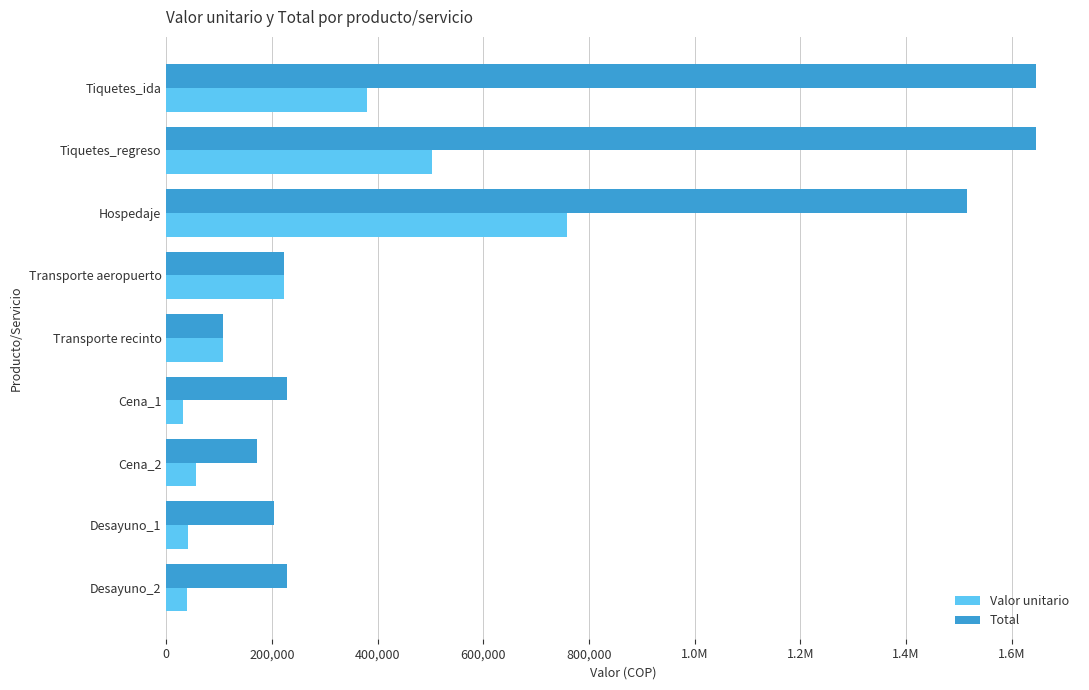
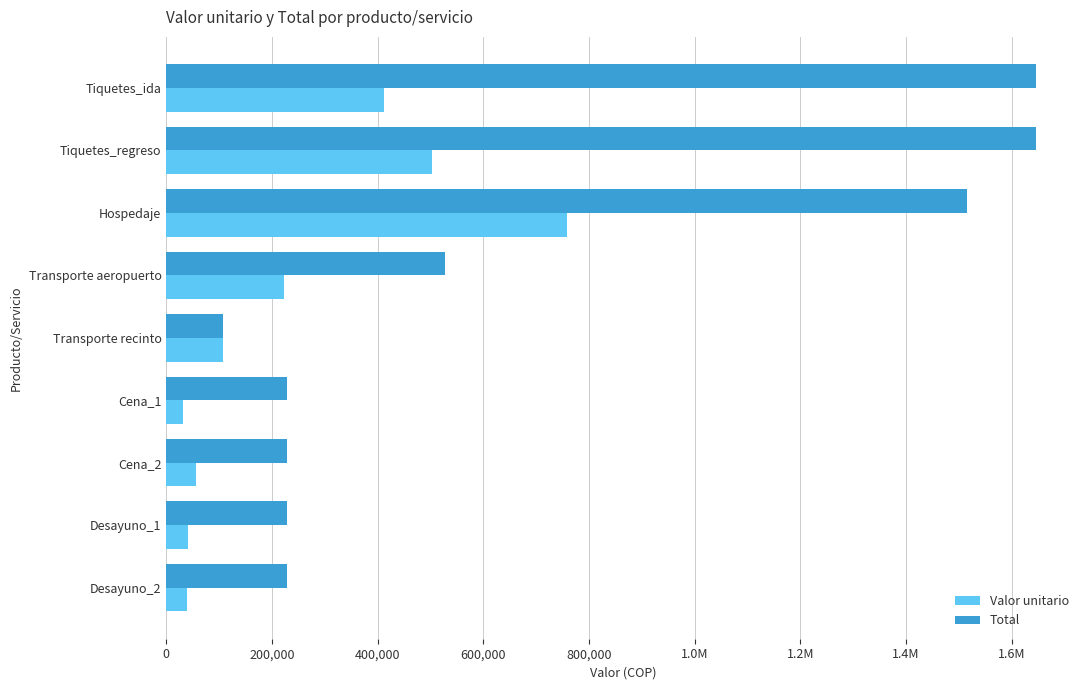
  {
    "Valor unitario": {
-     "Tiquetes_ida": "380,000",
+     "Tiquetes_ida": "410,000",
      "Tiquetes_regreso": "500,000",
      "Hospedaje": "760,000",
      "Transporte aeropuerto": "220,000",
      "Transporte recinto": "110,000",
      "Cena_1": "30,000",
      "Cena_2": "60,000",
      "Desayuno_1": "40,000",
      "Desayuno_2": "40,000"
    },
    "Total": {
      "Tiquetes_ida": "1,650,000",
      "Tiquetes_regreso": "1,650,000",
      "Hospedaje": "1,520,000",
-     "Transporte aeropuerto": "220,000",
+     "Transporte aeropuerto": "530,000",
      "Transporte recinto": "110,000",
      "Cena_1": "230,000",
-     "Cena_2": "170,000",
-     "Desayuno_1": "200,000",
+     "Cena_2": "230,000",
+     "Desayuno_1": "230,000",
      "Desayuno_2": "230,000"
    }
  }
